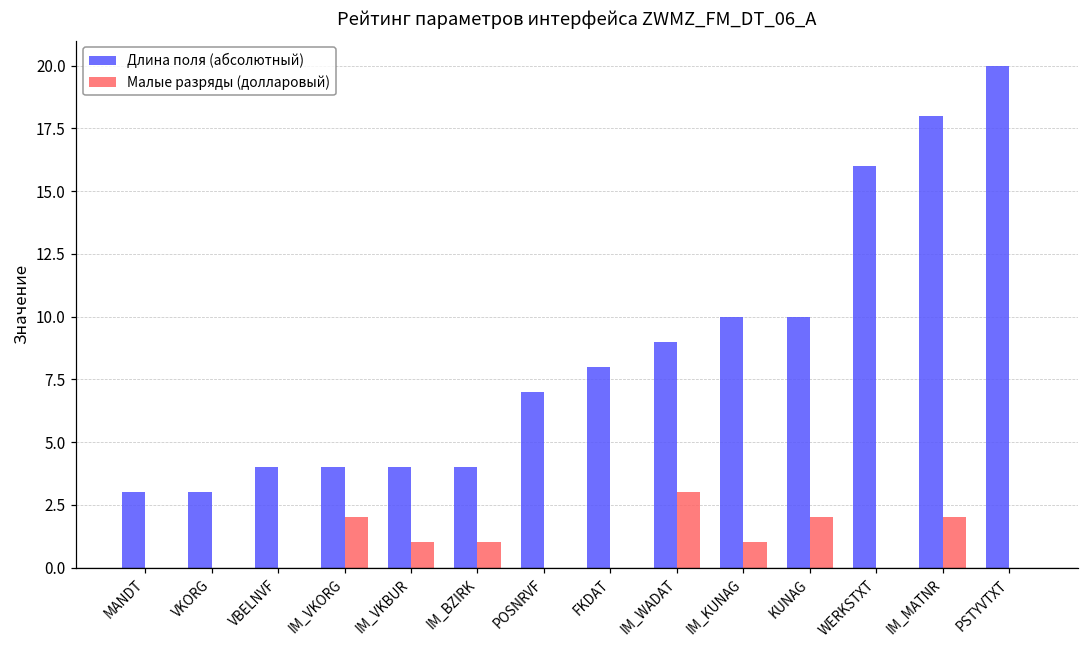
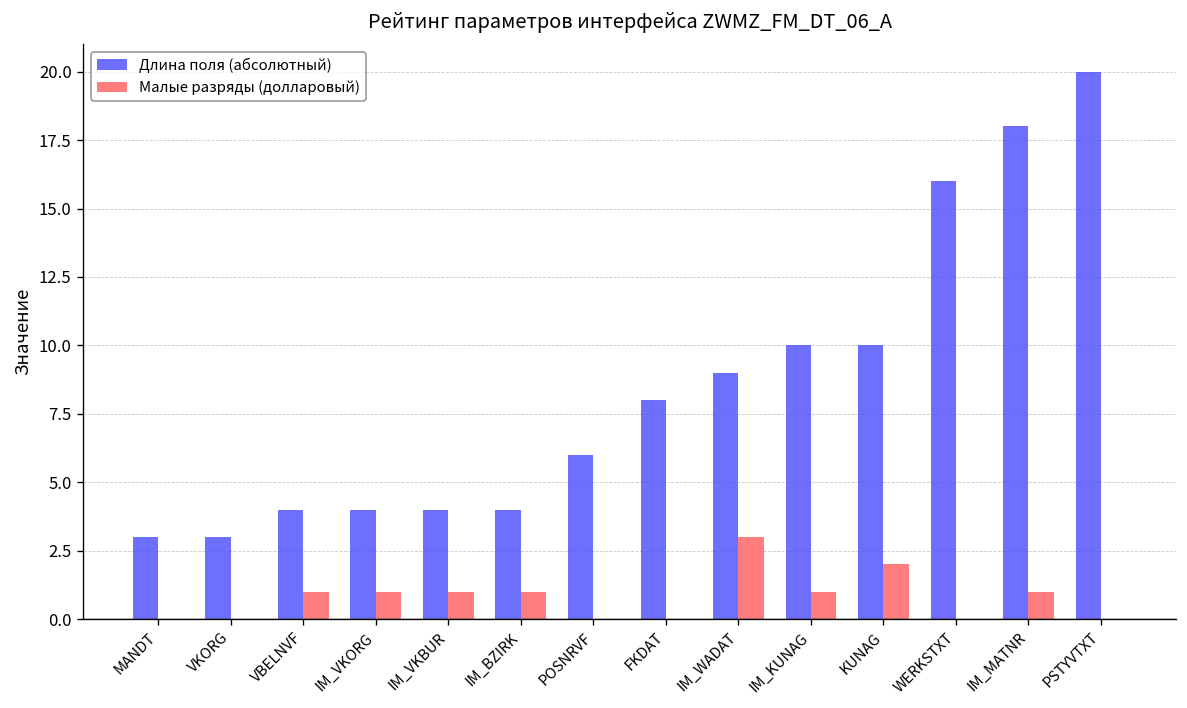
  {
    "Длина поля (абсолютный)": {
      "MANDT": 3,
      "VKORG": 3,
      "VBELNVF": 4,
      "IM_VKORG": 4,
      "IM_VKBUR": 4,
      "IM_BZIRK": 4,
-     "POSNRVF": 7,
+     "POSNRVF": 6,
      "FKDAT": 8,
      "IM_WADAT": 9,
      "IM_KUNAG": 10,
      "KUNAG": 10,
      "WERKSTXT": 16,
      "IM_MATNR": 18,
      "PSTYVTXT": 20
    },
    "Малые разряды (долларовый)": {
      "MANDT": 0,
      "VKORG": 0,
-     "VBELNVF": 0,
-     "IM_VKORG": 2,
+     "VBELNVF": 1,
+     "IM_VKORG": 1,
      "IM_VKBUR": 1,
      "IM_BZIRK": 1,
      "POSNRVF": 0,
      "FKDAT": 0,
      "IM_WADAT": 3,
      "IM_KUNAG": 1,
      "KUNAG": 2,
      "WERKSTXT": 0,
-     "IM_MATNR": 2,
+     "IM_MATNR": 1,
      "PSTYVTXT": 0
    }
  }
